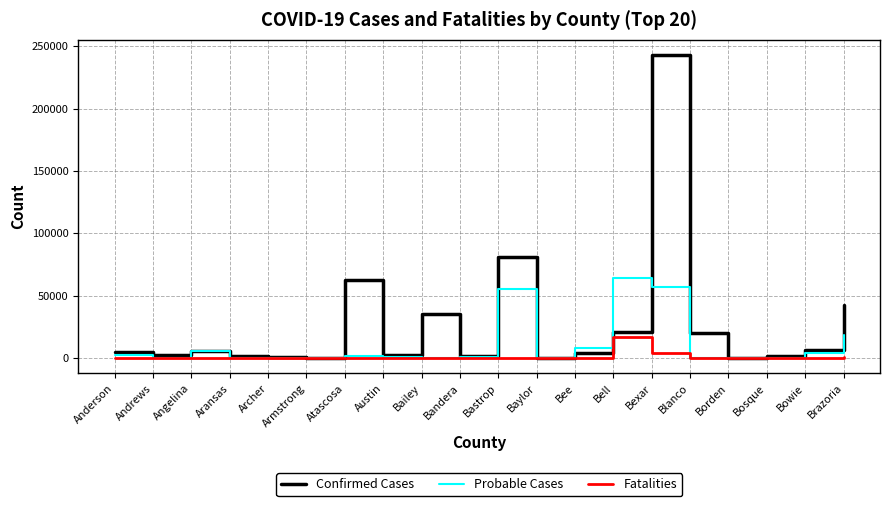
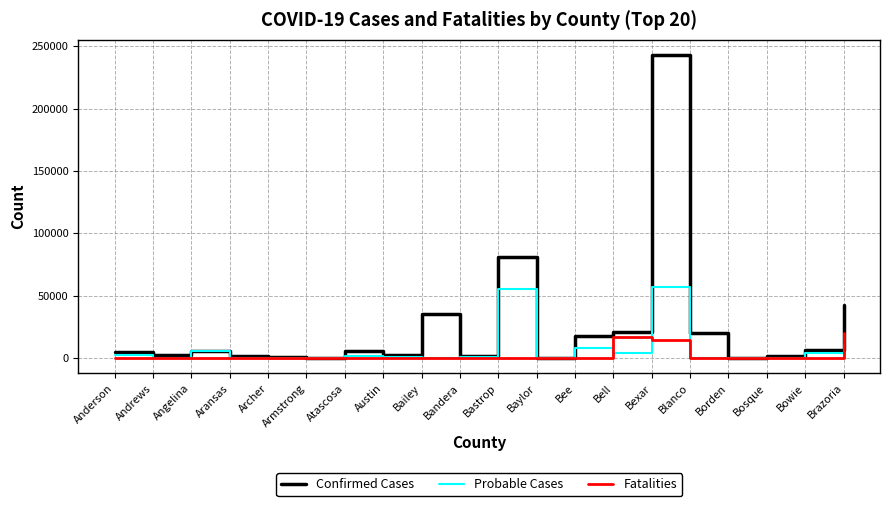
  {
    "Confirmed Cases": {
      "Anderson": 5000,
      "Andrews": 2000,
-     "Atascosa": 63000,
+     "Atascosa": 6000,
      "Bailey": 35000,
      "Bastrop": 81000,
-     "Bee": 4000,
+     "Bee": 18000,
      "Bell": 21000,
      "Bexar": 243000,
      "Blanco": 20000,
      "Bowie": 7000,
      "Brazoria": 42000
    },
    "Probable Cases": {
      "Anderson": 2000,
      "Bastrop": 55000,
      "Bee": 8000,
-     "Bell": 65000,
+     "Bell": 4000,
      "Bexar": 57000,
      "Bowie": 4000,
-     "Brazoria": 18000
+     "Brazoria": 11000
    },
    "Fatalities": {
      "Anderson": 0,
      "Angelina": 0,
      "Bastrop": 0,
      "Bee": 0,
      "Bell": 17000,
-     "Bexar": 4000,
+     "Bexar": 14000,
      "Bowie": 0,
-     "Brazoria": 1000
+     "Brazoria": 20000
    }
  }
